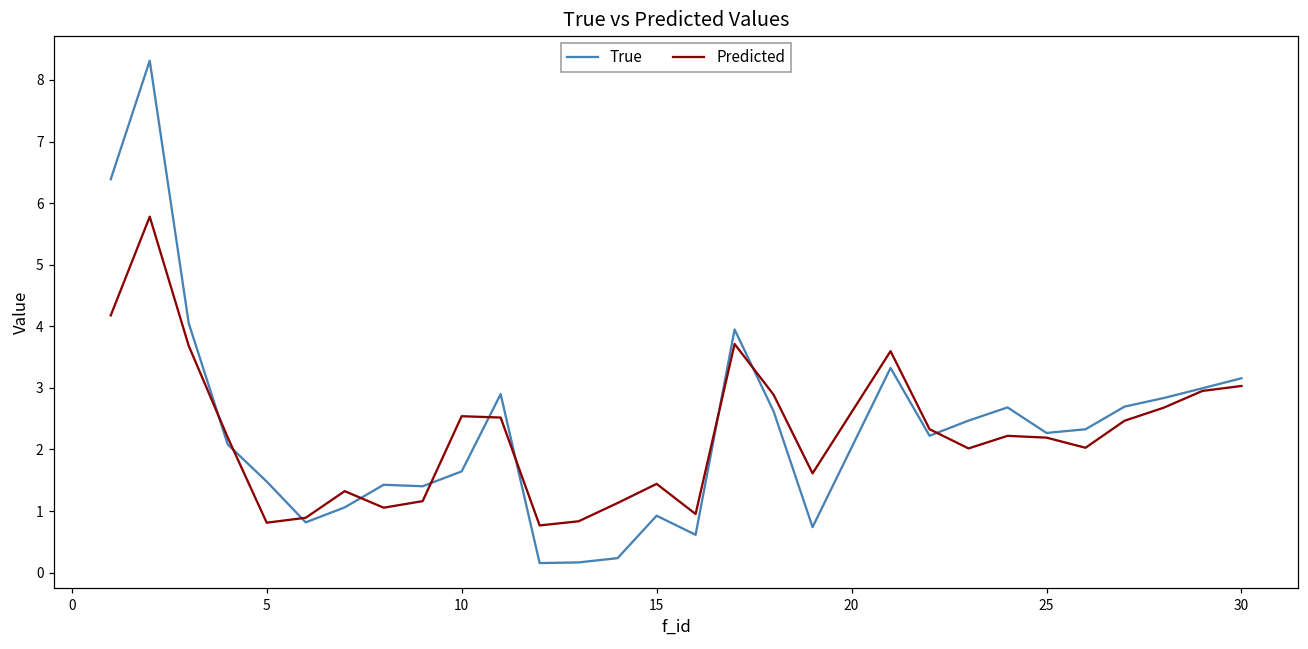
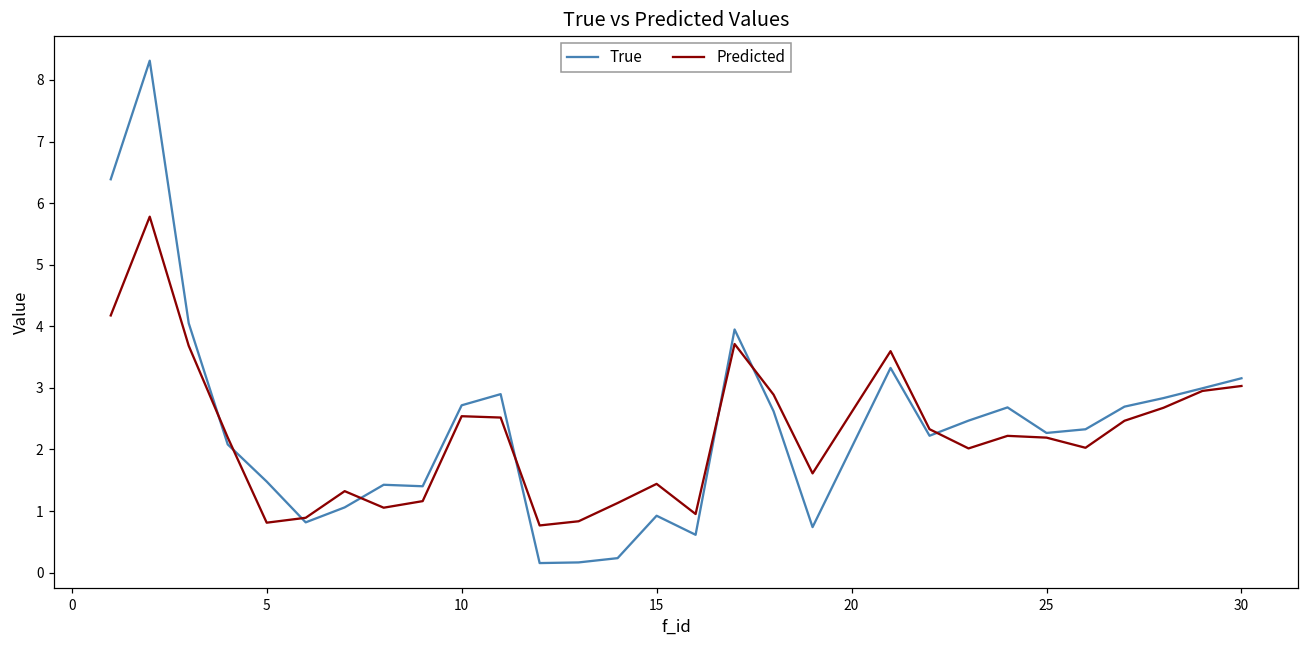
  {
    "True": {
      "5": 1.5,
-     "10": 1.6,
+     "10": 2.7,
      "15": 0.9,
      "25": 2.3,
      "30": 3.2
    },
    "Predicted": {
      "5": 0.8,
      "10": 2.5,
      "15": 1.4,
      "25": 2.2,
      "30": 3.0
    }
  }
